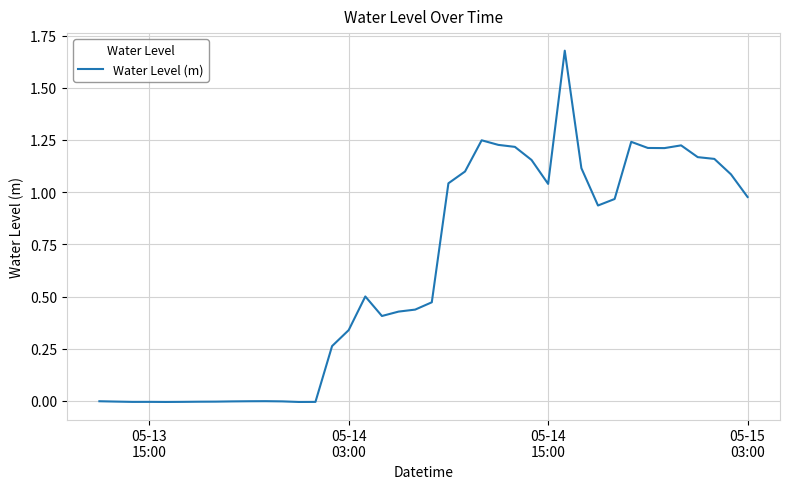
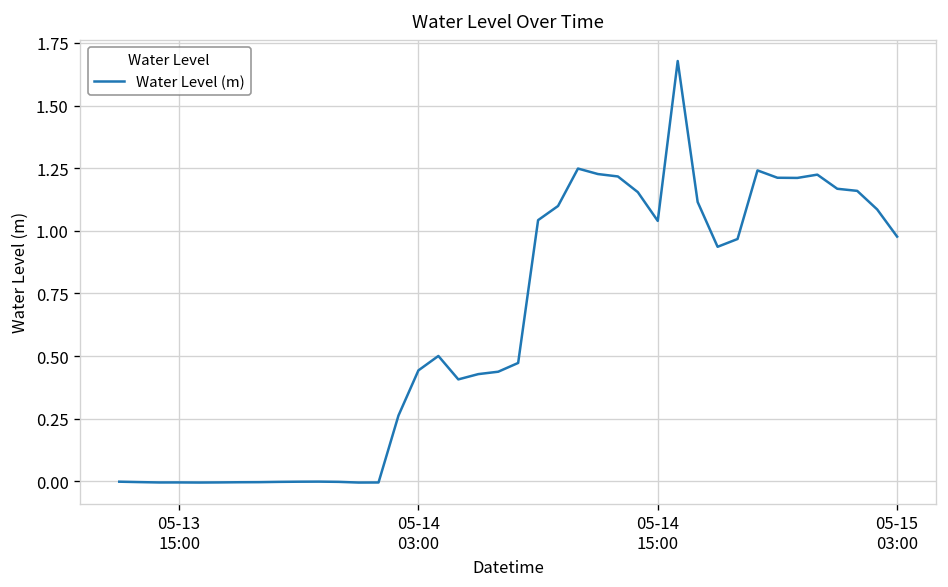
  {
    "05-13 15:00": 0.00,
-   "05-14 03:00": 0.34,
+   "05-14 03:00": 0.44,
    "05-14 15:00": 1.04,
    "05-15 03:00": 0.98
  }
